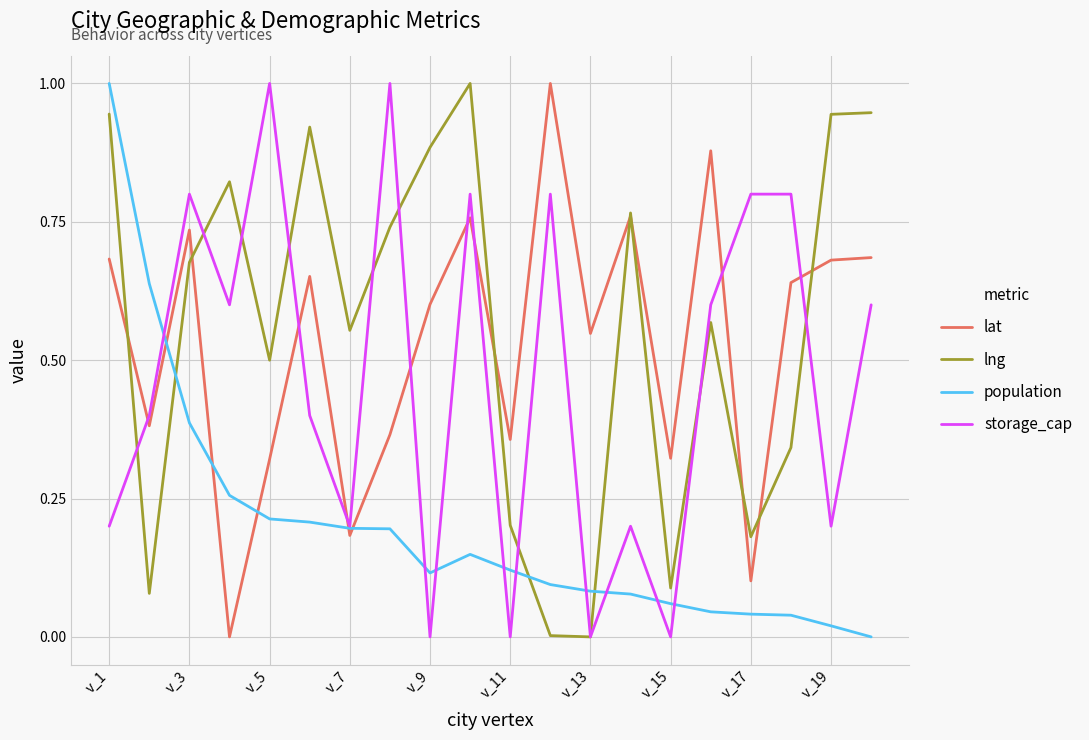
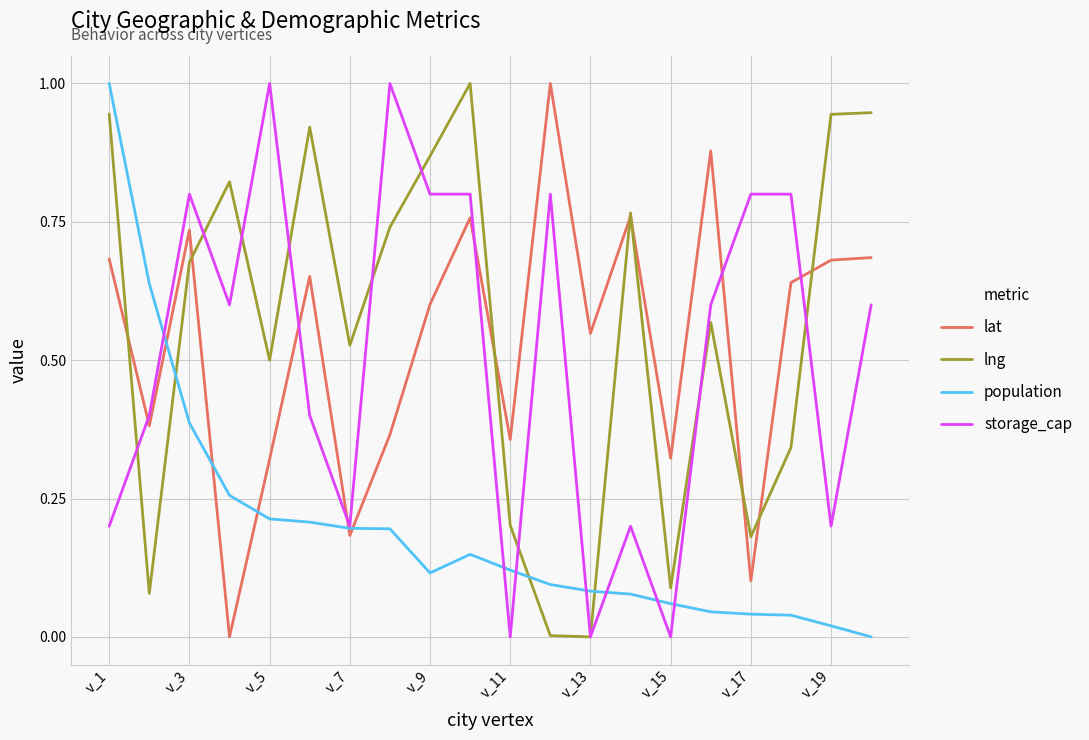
  {
    "lat": {
      "v_1": 0.68,
      "v_3": 0.74,
      "v_5": 0.32,
      "v_7": 0.18,
      "v_9": 0.60,
      "v_11": 0.36,
      "v_13": 0.55,
      "v_15": 0.32,
      "v_17": 0.10,
      "v_19": 0.68
    },
    "lng": {
      "v_1": 0.94,
      "v_3": 0.68,
      "v_5": 0.50,
-     "v_7": 0.55,
-     "v_9": 0.88,
+     "v_7": 0.53,
+     "v_9": 0.87,
      "v_11": 0.20,
      "v_15": 0.09,
      "v_17": 0.18,
      "v_19": 0.94
    },
    "population": {
      "v_1": 1.00,
      "v_3": 0.39,
      "v_5": 0.21,
      "v_9": 0.12,
      "v_11": 0.12,
      "v_13": 0.08,
      "v_15": 0.06,
      "v_17": 0.04,
      "v_19": 0.02
    },
    "storage_cap": {
      "v_1": 0.20,
      "v_3": 0.80,
      "v_5": 1.00,
-     "v_9": 0.00,
+     "v_9": 0.80,
      "v_11": 0.00,
      "v_15": 0.00,
      "v_17": 0.80,
      "v_19": 0.20
    }
  }
